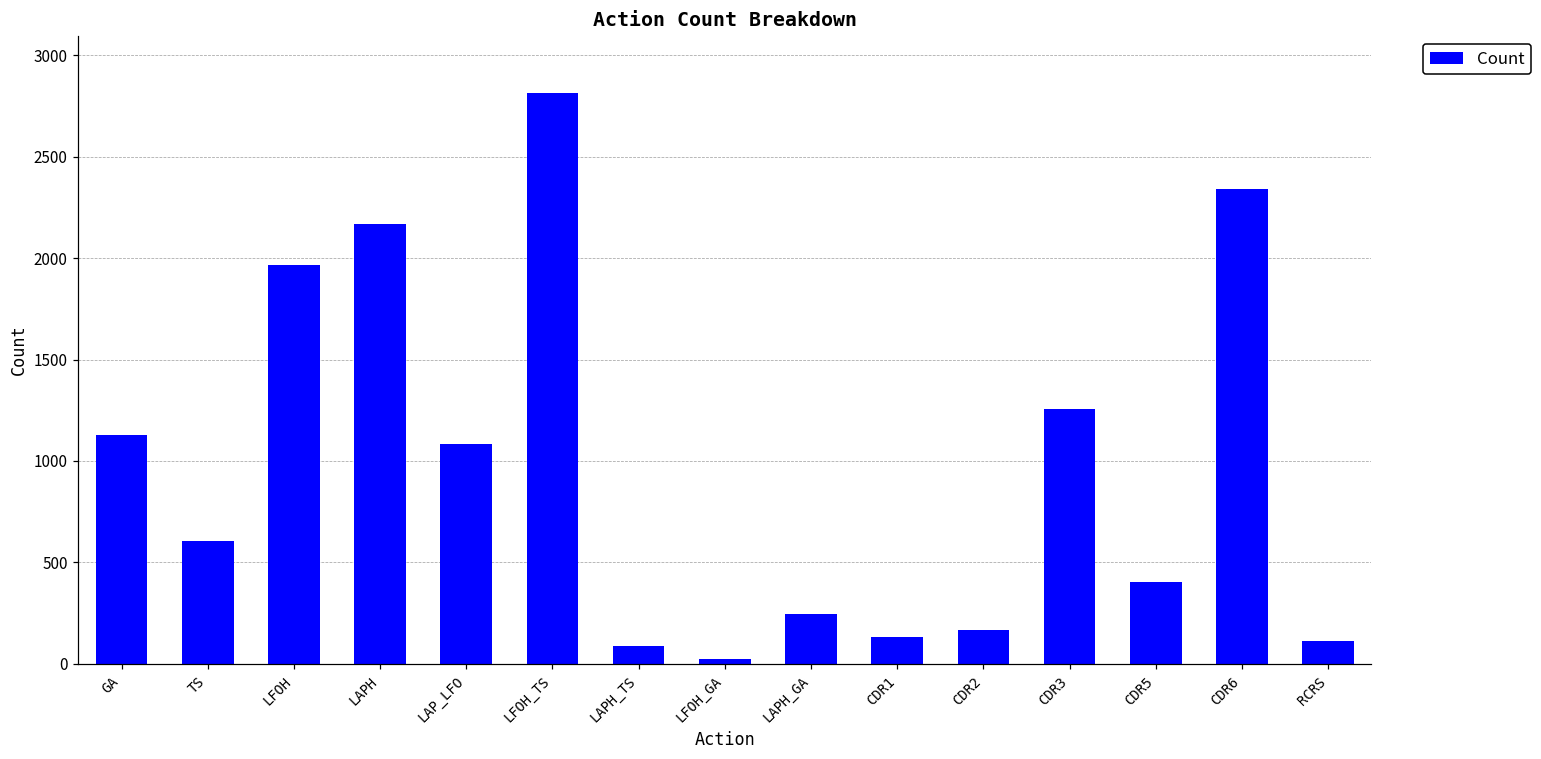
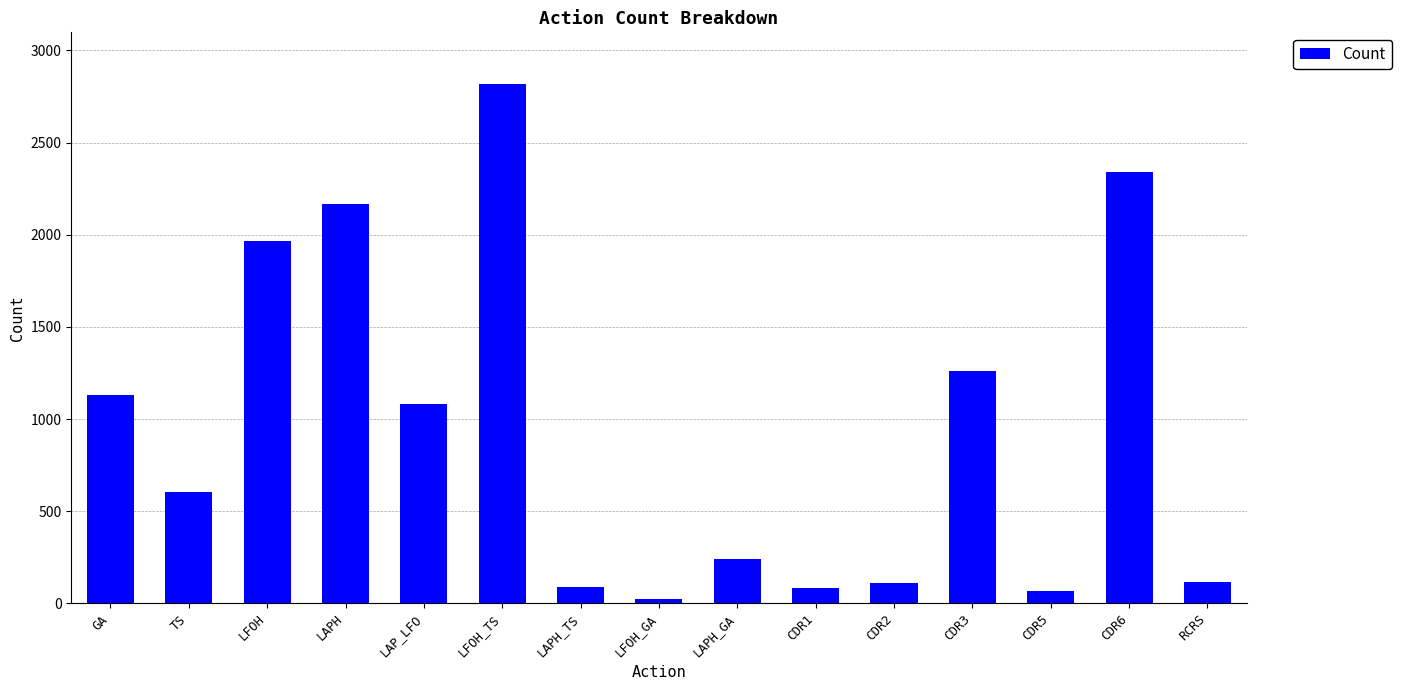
  {
    "GA": 1130,
    "TS": 610,
    "LFOH": 1970,
    "LAPH": 2170,
    "LAP_LFO": 1080,
    "LFOH_TS": 2820,
    "LAPH_TS": 90,
    "LFOH_GA": 20,
    "LAPH_GA": 240,
-   "CDR1": 130,
-   "CDR2": 160,
+   "CDR1": 80,
+   "CDR2": 110,
    "CDR3": 1260,
-   "CDR5": 400,
+   "CDR5": 70,
    "CDR6": 2340,
    "RCRS": 110
  }
